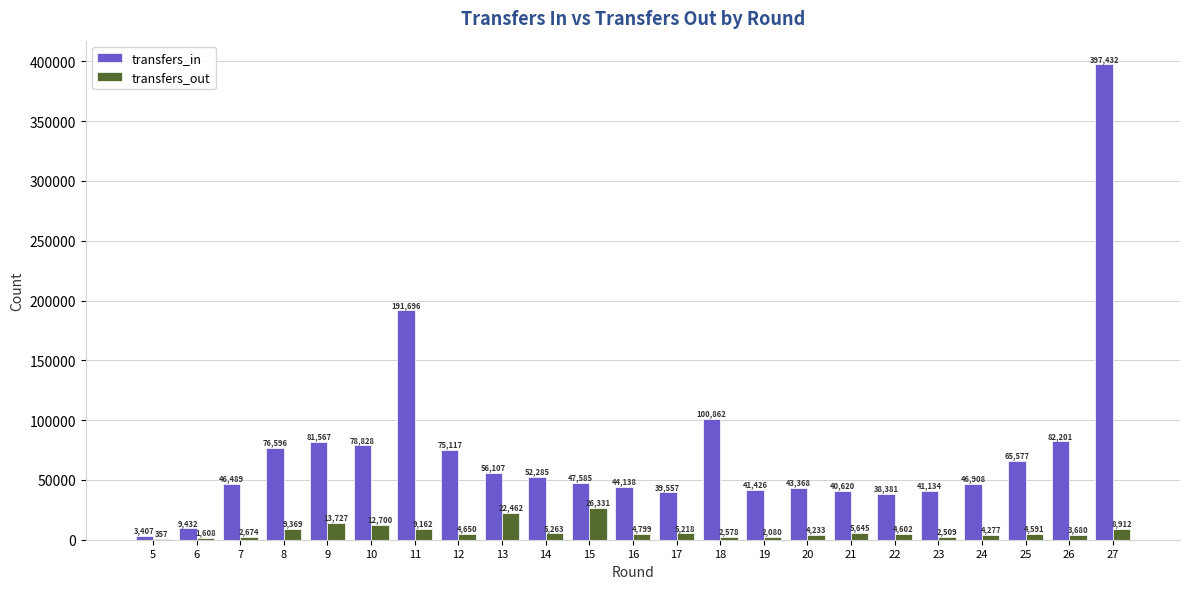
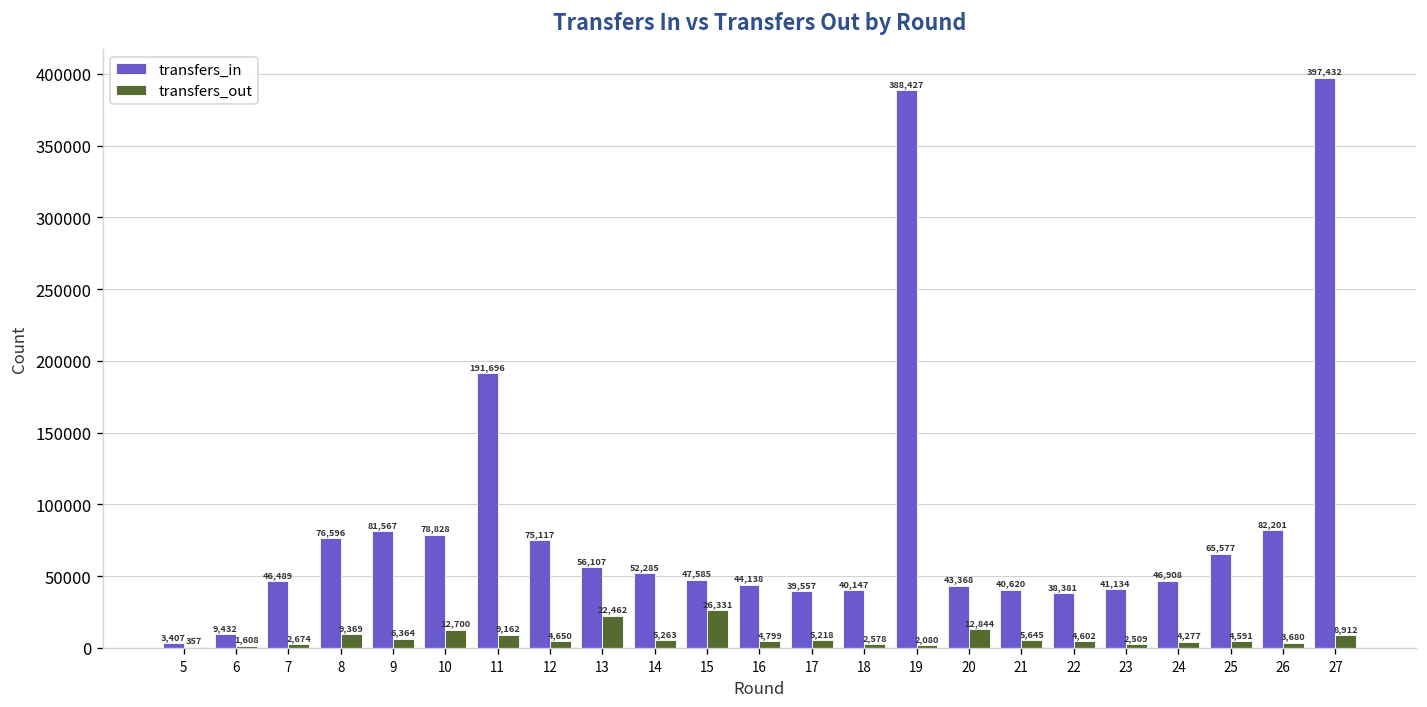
  {
    "transfers_in": {
      "5": "3,407",
      "6": "9,432",
      "7": "46,489",
      "8": "76,596",
      "9": "81,567",
      "10": "78,828",
      "11": "191,696",
      "12": "75,117",
      "13": "56,107",
      "14": "52,285",
      "15": "47,585",
      "16": "44,138",
      "17": "39,557",
-     "18": "100,862",
-     "19": "41,426",
+     "18": "40,147",
+     "19": "388,427",
      "20": "43,368",
      "21": "40,620",
      "22": "38,381",
      "23": "41,134",
      "24": "46,908",
      "25": "65,577",
      "26": "82,201",
      "27": "397,432"
    },
    "transfers_out": {
      "5": "357",
      "6": "1,608",
      "7": "2,674",
      "8": "9,369",
-     "9": "13,727",
+     "9": "6,364",
      "10": "12,700",
      "11": "9,162",
      "12": "4,650",
      "13": "22,462",
      "14": "5,263",
      "15": "26,331",
      "16": "4,799",
      "17": "5,218",
      "18": "2,578",
      "19": "2,080",
-     "20": "4,233",
+     "20": "12,844",
      "21": "5,645",
      "22": "4,602",
      "23": "2,509",
      "24": "4,277",
      "25": "4,591",
      "26": "3,680",
      "27": "8,912"
    }
  }
